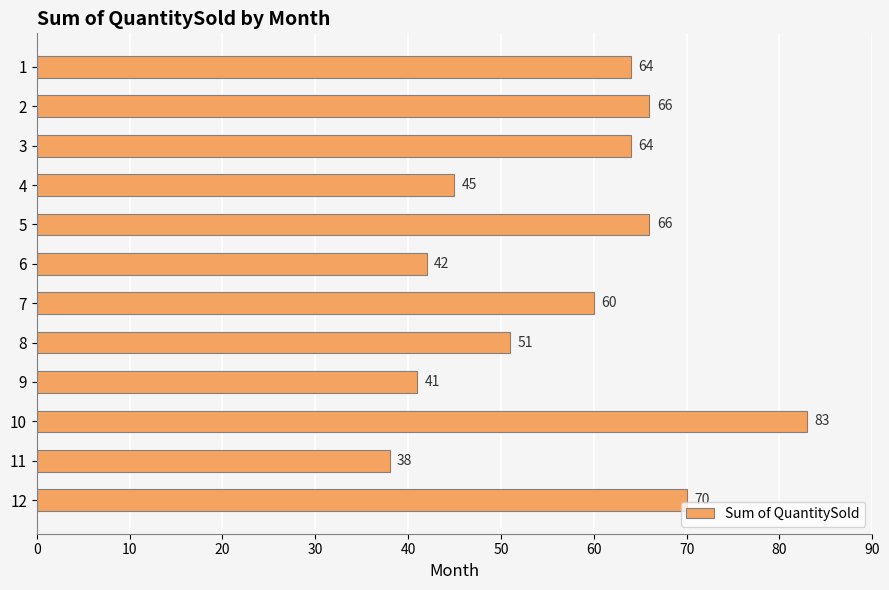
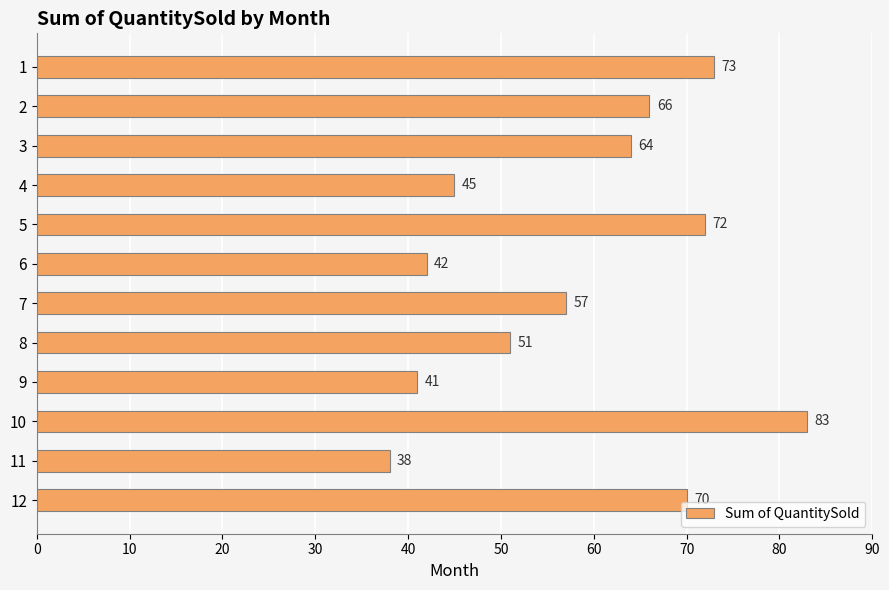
  {
-   "1": 64,
+   "1": 73,
    "2": 66,
    "3": 64,
    "4": 45,
-   "5": 66,
+   "5": 72,
    "6": 42,
-   "7": 60,
+   "7": 57,
    "8": 51,
    "9": 41,
    "10": 83,
    "11": 38
  }
